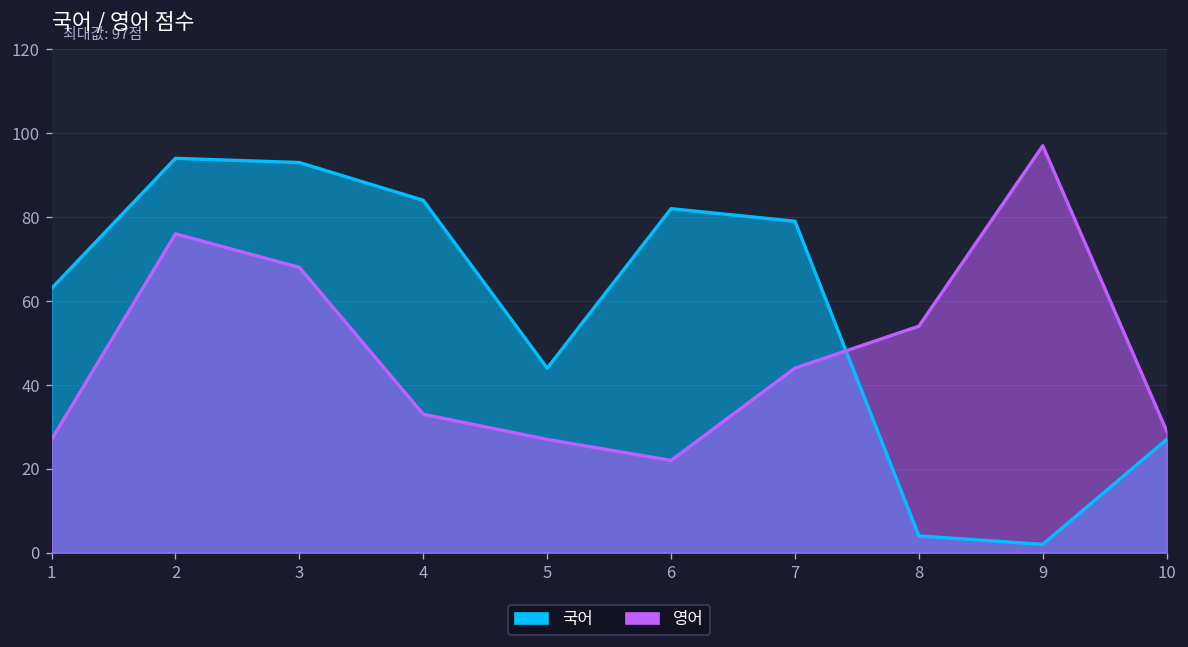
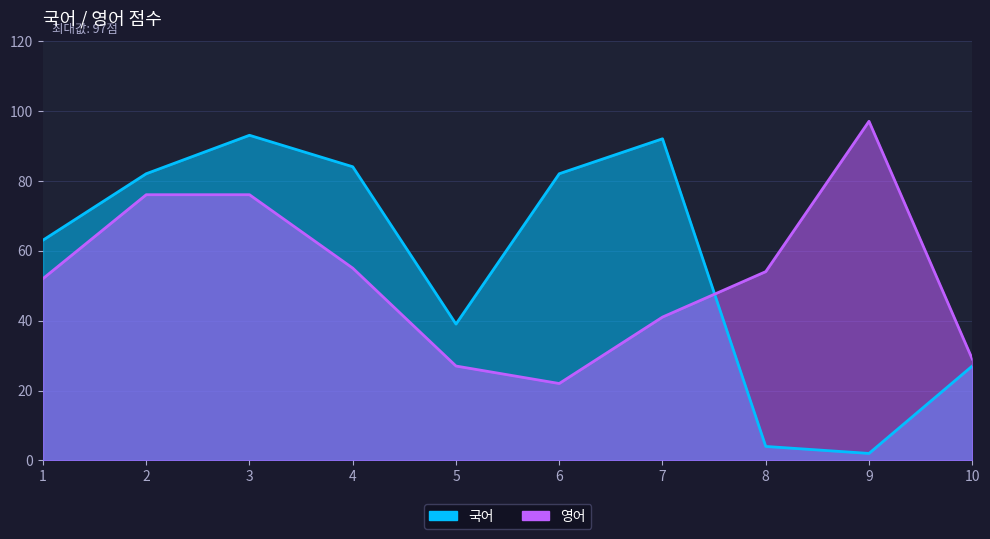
  {
    "국어": {
      "1": 63,
-     "2": 94,
+     "2": 82,
      "3": 93,
      "4": 84,
-     "5": 44,
+     "5": 39,
      "6": 82,
-     "7": 79,
+     "7": 92,
      "8": 4,
      "9": 2,
      "10": 27
    },
    "영어": {
-     "1": 27,
+     "1": 52,
      "2": 76,
-     "3": 68,
-     "4": 33,
+     "3": 76,
+     "4": 55,
      "5": 27,
      "6": 22,
-     "7": 44,
+     "7": 41,
      "8": 54,
      "9": 97,
      "10": 29
    }
  }
